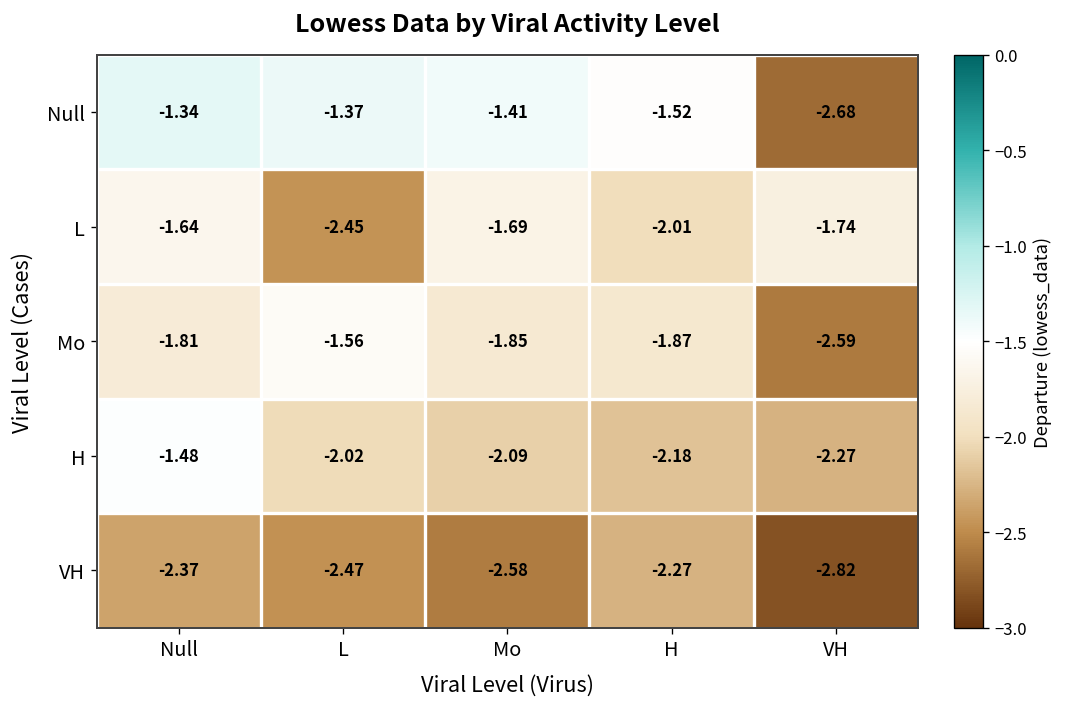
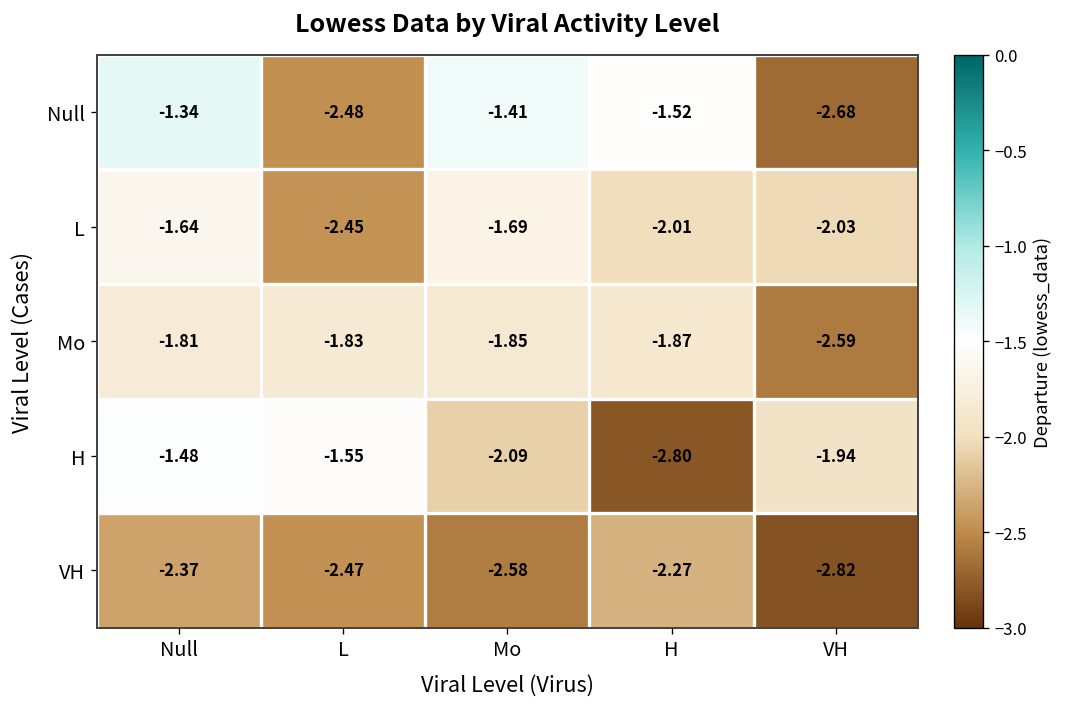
  {
    "Null": {
      "Null": -1.34,
-     "L": -1.37,
+     "L": -2.48,
      "Mo": -1.41,
      "H": -1.52,
      "VH": -2.68
    },
    "L": {
      "Null": -1.64,
      "L": -2.45,
      "Mo": -1.69,
      "H": -2.01,
-     "VH": -1.74
+     "VH": -2.03
    },
    "Mo": {
      "Null": -1.81,
-     "L": -1.56,
+     "L": -1.83,
      "Mo": -1.85,
      "H": -1.87,
      "VH": -2.59
    },
    "H": {
      "Null": -1.48,
-     "L": -2.02,
+     "L": -1.55,
      "Mo": -2.09,
-     "H": -2.18,
-     "VH": -2.27
+     "H": -2.80,
+     "VH": -1.94
    },
    "VH": {
      "Null": -2.37,
      "L": -2.47,
      "Mo": -2.58,
      "H": -2.27,
      "VH": -2.82
    }
  }
